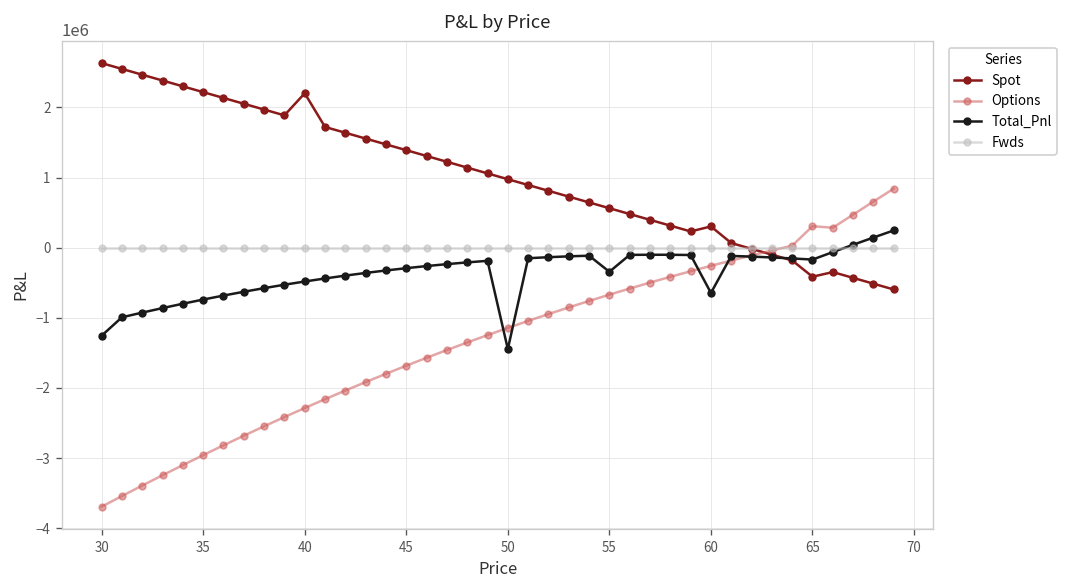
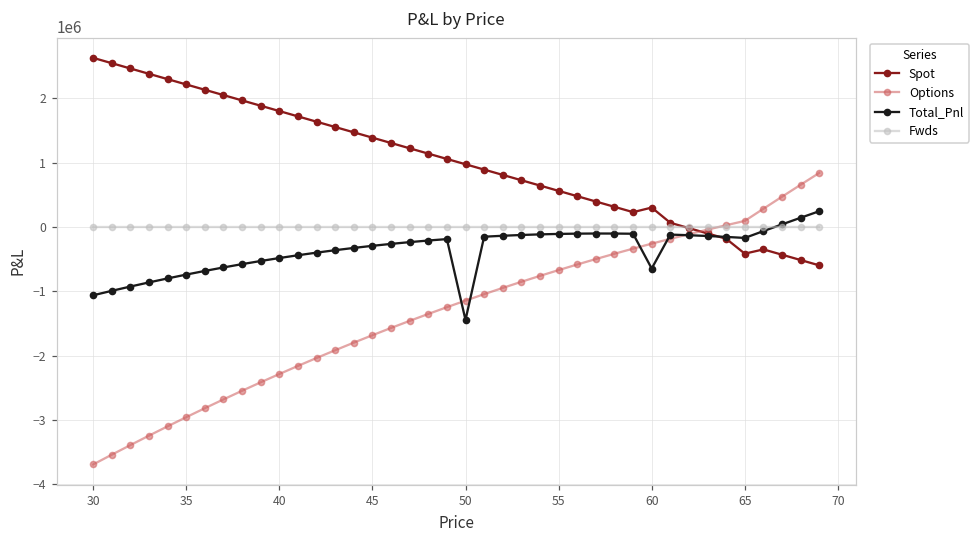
  {
    "Spot": {
      "30": 2600000,
      "35": 2200000,
-     "40": 2200000,
+     "40": 1800000,
      "45": 1400000,
      "50": 1000000,
      "55": 600000,
      "60": 300000,
      "65": -400000
    },
    "Options": {
      "30": -3700000,
      "35": -3000000,
      "40": -2300000,
      "45": -1700000,
      "50": -1100000,
      "55": -700000,
      "60": -300000,
-     "65": 300000
+     "65": 100000
    },
    "Total_Pnl": {
-     "30": -1300000,
+     "30": -1100000,
      "35": -700000,
      "40": -500000,
      "45": -300000,
      "50": -1400000,
-     "55": -300000,
+     "55": -100000,
      "60": -600000,
      "65": -200000
    },
    "Fwds": {
      "30": 0,
      "35": 0,
      "40": 0,
      "45": 0,
      "50": 0,
      "55": 0,
      "60": 0,
      "65": 0
    }
  }
